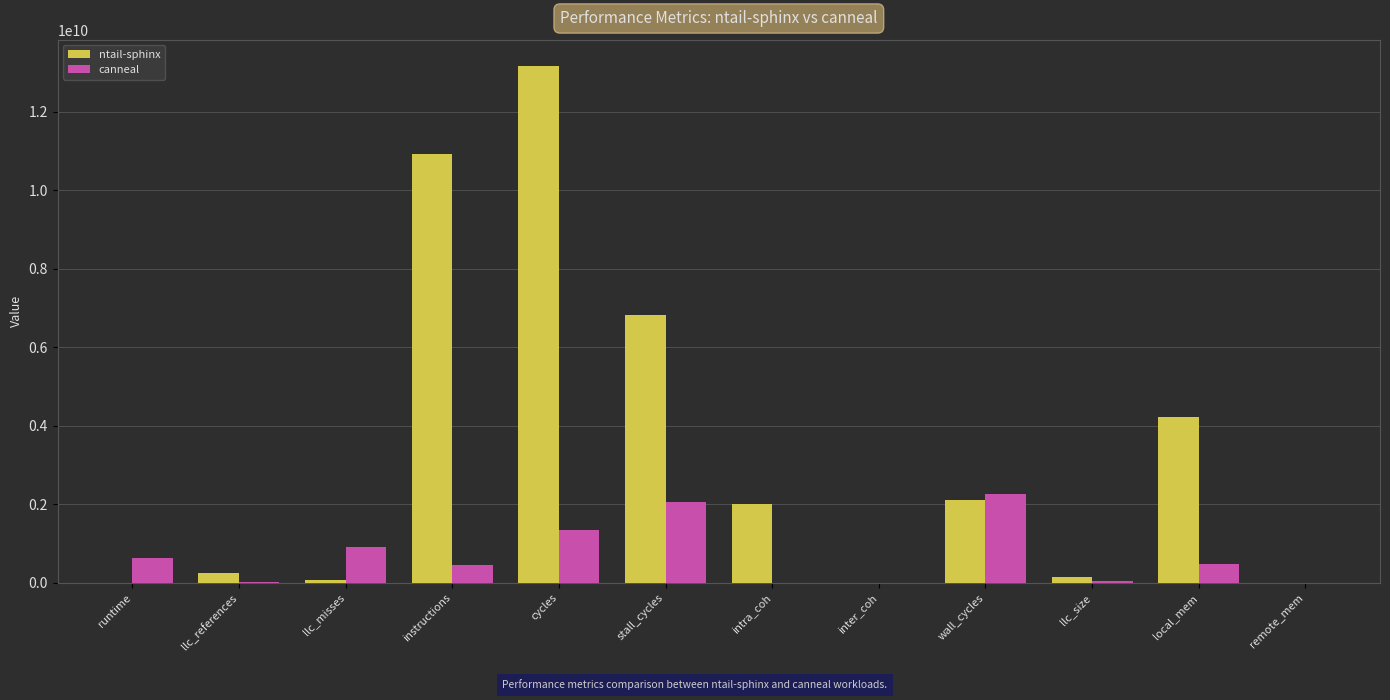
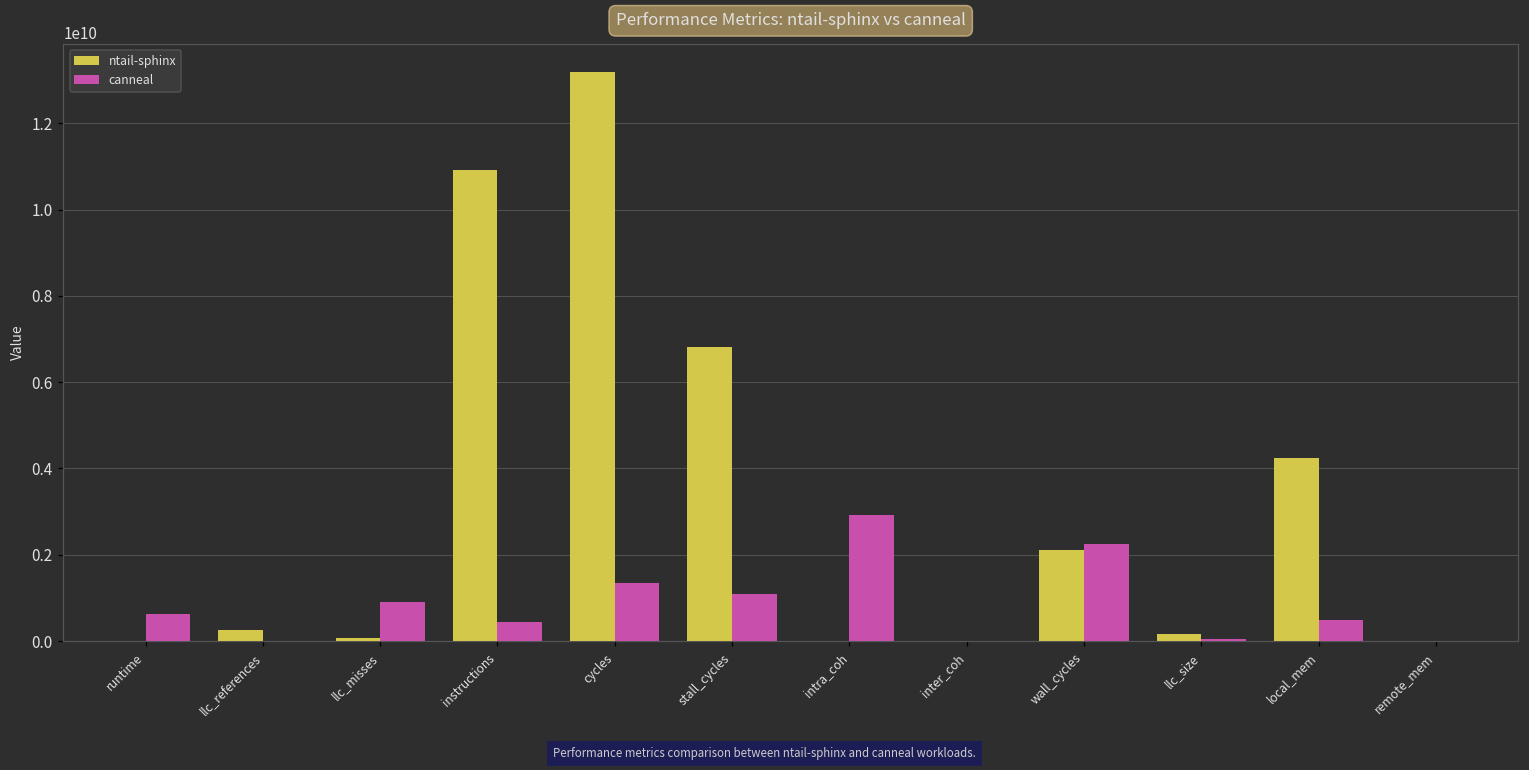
  {
    "ntail-sphinx": {
      "llc_references": 300000000,
      "llc_misses": 100000000,
      "instructions": 10900000000,
      "cycles": 13200000000,
      "stall_cycles": 6800000000,
-     "intra_coh": 2000000000,
+     "intra_coh": 0,
      "wall_cycles": 2100000000,
      "llc_size": 200000000,
      "local_mem": 4200000000
    },
    "canneal": {
      "runtime": 600000000,
      "llc_misses": 900000000,
      "instructions": 400000000,
      "cycles": 1300000000,
-     "stall_cycles": 2100000000,
-     "intra_coh": 0,
+     "stall_cycles": 1100000000,
+     "intra_coh": 2900000000,
      "inter_coh": 0,
      "wall_cycles": 2300000000,
      "local_mem": 500000000
    }
  }
